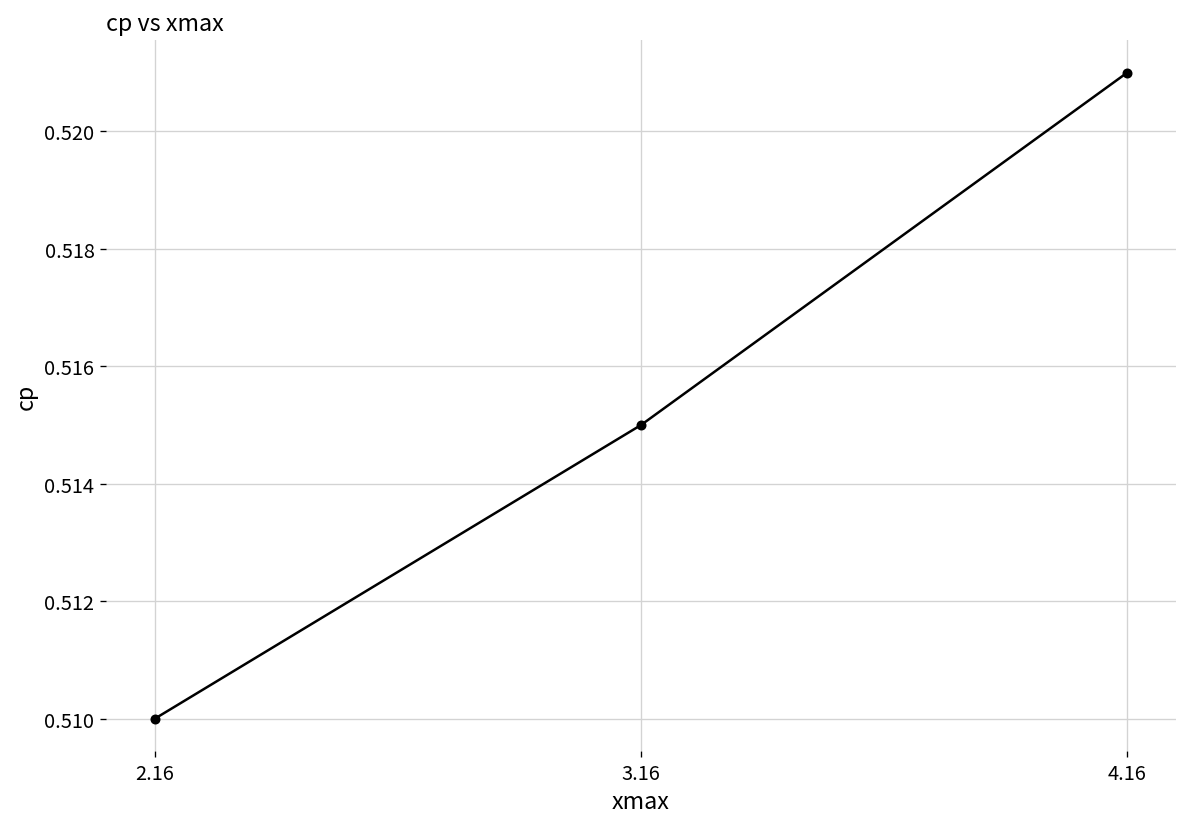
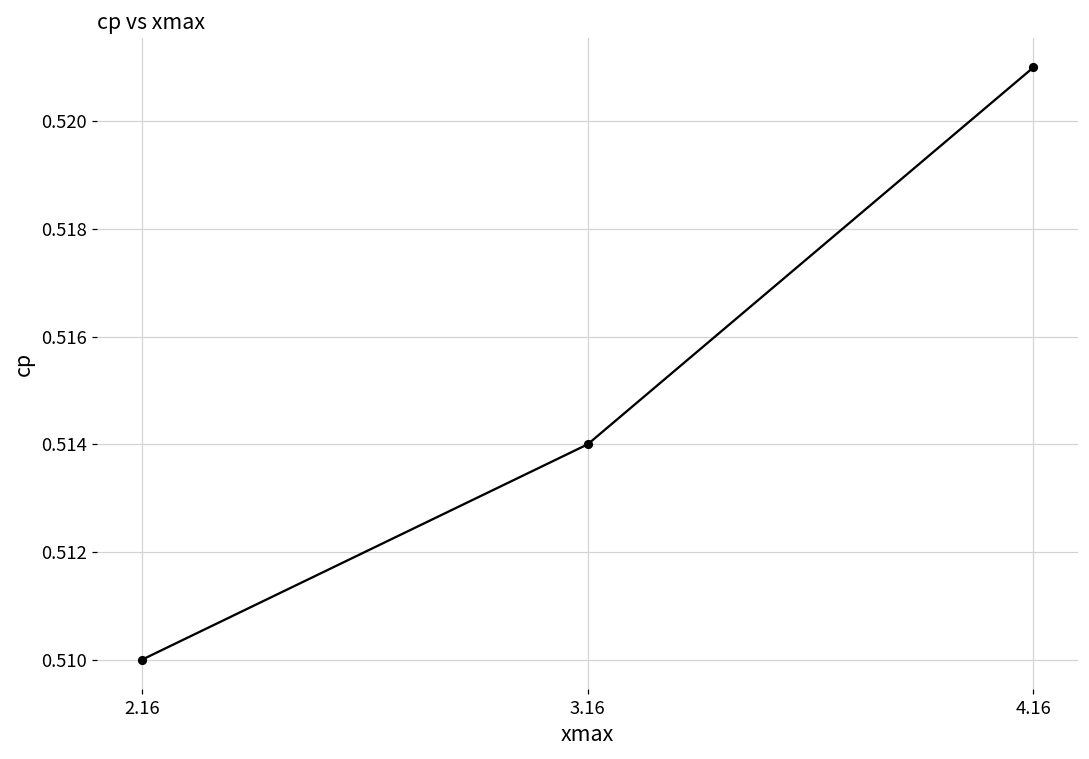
  {
    "2.16": 0.510,
-   "3.16": 0.515,
+   "3.16": 0.514,
    "4.16": 0.521
  }
